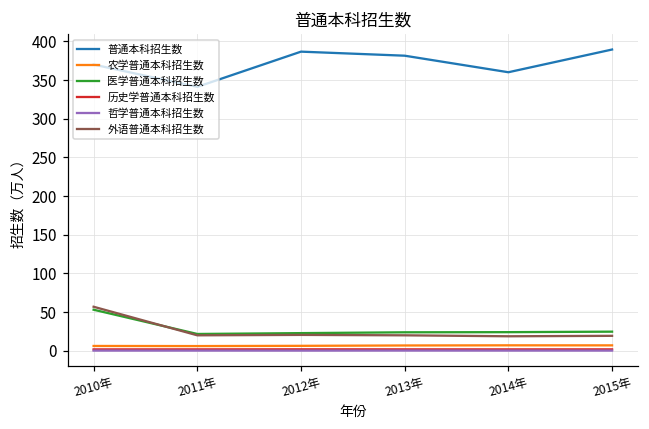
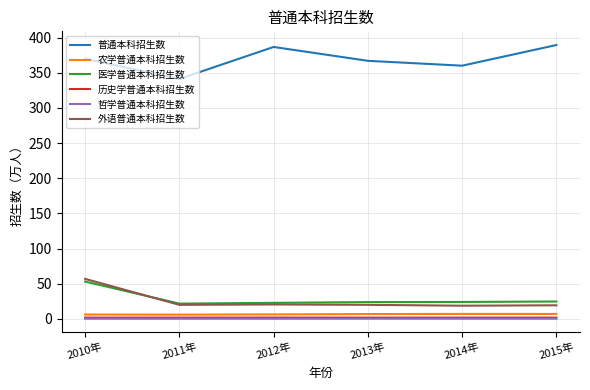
  {
    "普通本科招生数": {
      "2012年": 390,
-     "2013年": 380,
+     "2013年": 370,
      "2014年": 360,
      "2015年": 390
    },
    "农学普通本科招生数": {
      "2010年": 10,
      "2011年": 10,
      "2012年": 10,
      "2013年": 10,
      "2014年": 10,
      "2015年": 10
    },
    "医学普通本科招生数": {
      "2010年": 50,
      "2013年": 20,
      "2014年": 20,
      "2015年": 20
    },
    "外语普通本科招生数": {
      "2010年": 60,
      "2013年": 20,
      "2014年": 20,
      "2015年": 20
    }
  }
